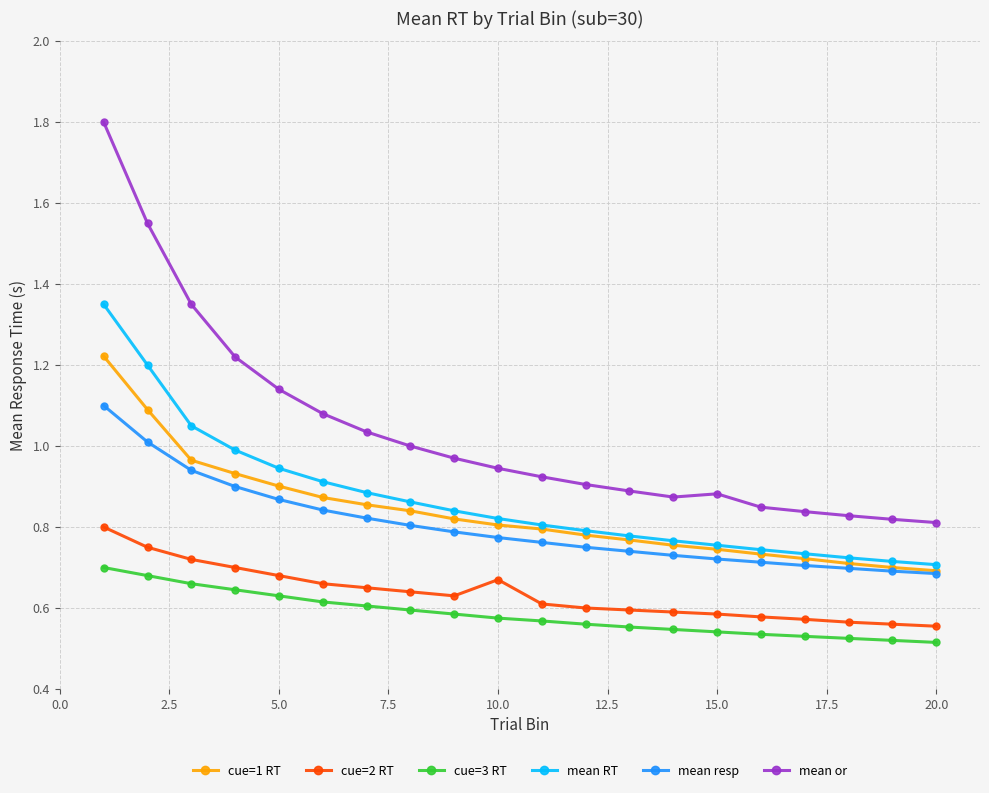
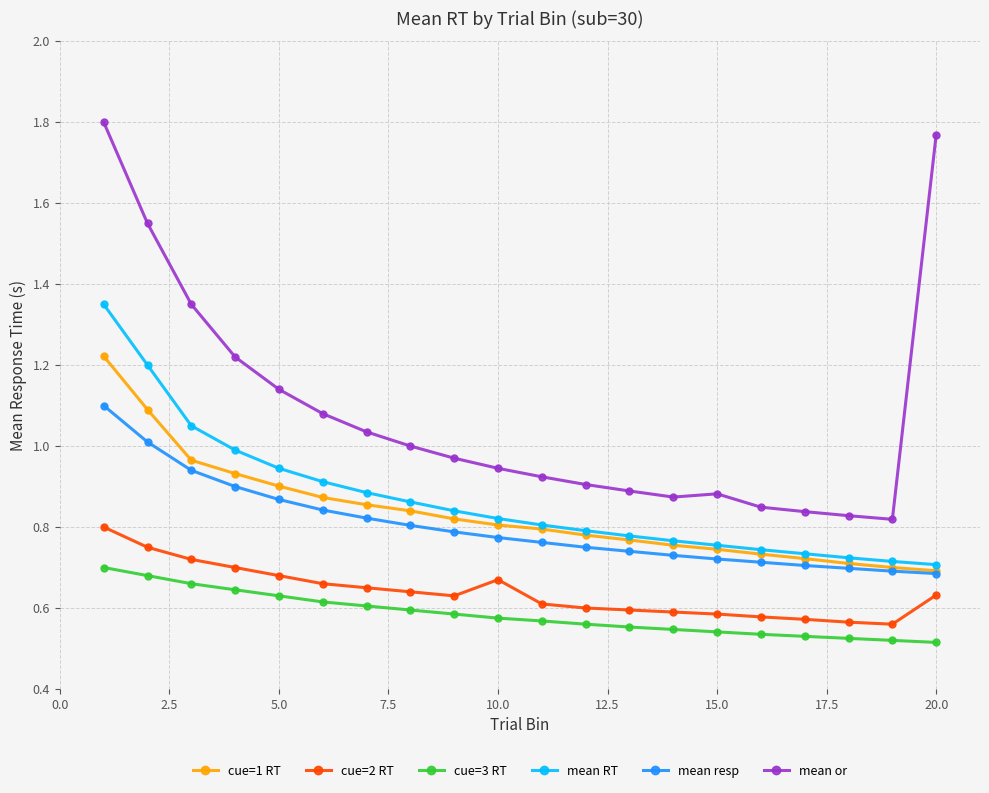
  {
    "cue=1 RT": {
      "5.0": 0.90,
      "10.0": 0.81,
      "15.0": 0.75,
      "20.0": 0.69
    },
    "cue=2 RT": {
      "5.0": 0.68,
      "10.0": 0.67,
      "15.0": 0.59,
-     "20.0": 0.56
+     "20.0": 0.63
    },
    "cue=3 RT": {
      "5.0": 0.63,
      "10.0": 0.58,
      "15.0": 0.54,
      "20.0": 0.52
    },
    "mean or": {
      "5.0": 1.14,
      "10.0": 0.95,
      "15.0": 0.88,
-     "20.0": 0.81
+     "20.0": 1.77
    }
  }
